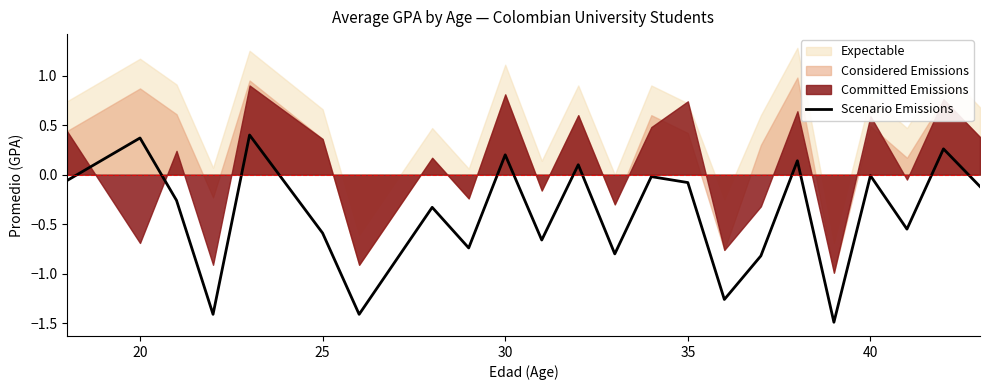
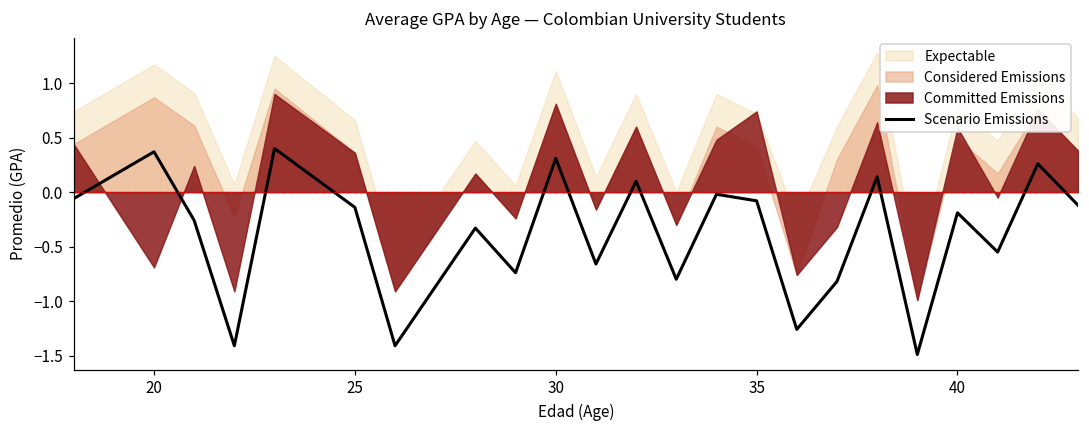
  {
    "Scenario Emissions": {
      "20": 0.4,
-     "25": -0.6,
-     "30": 0.2,
+     "25": -0.1,
+     "30": 0.3,
      "35": -0.1,
-     "40": 0.0
+     "40": -0.2
    },
    "Expectable": {
      "20": 1.2,
      "25": 0.7,
      "30": 1.1
    },
    "Considered Emissions": {
      "20": 0.9,
      "35": 0.4,
      "40": 0.5
    }
  }
